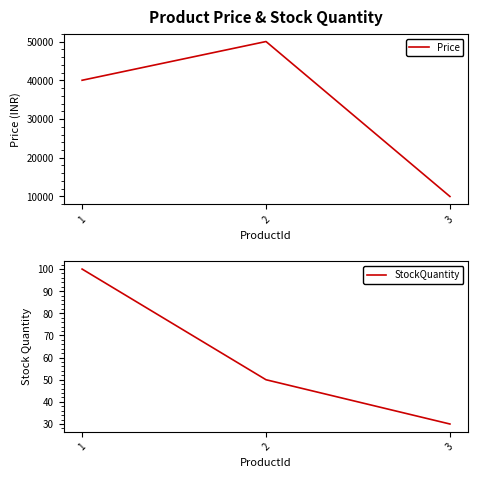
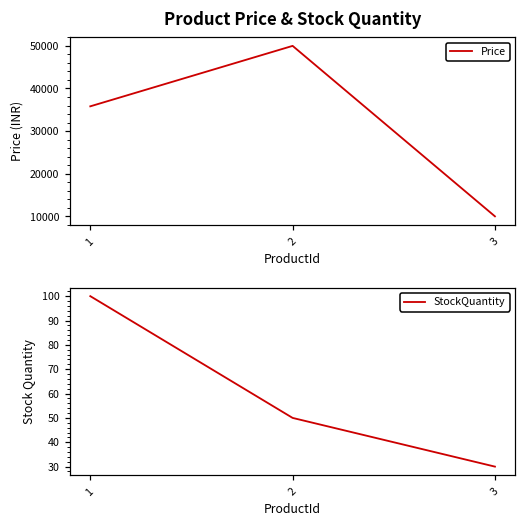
  {
    "Product Price & Stock Quantity": {
-     "1": 40000,
+     "1": 36000,
      "2": 50000,
      "3": 10000
    }
  }
